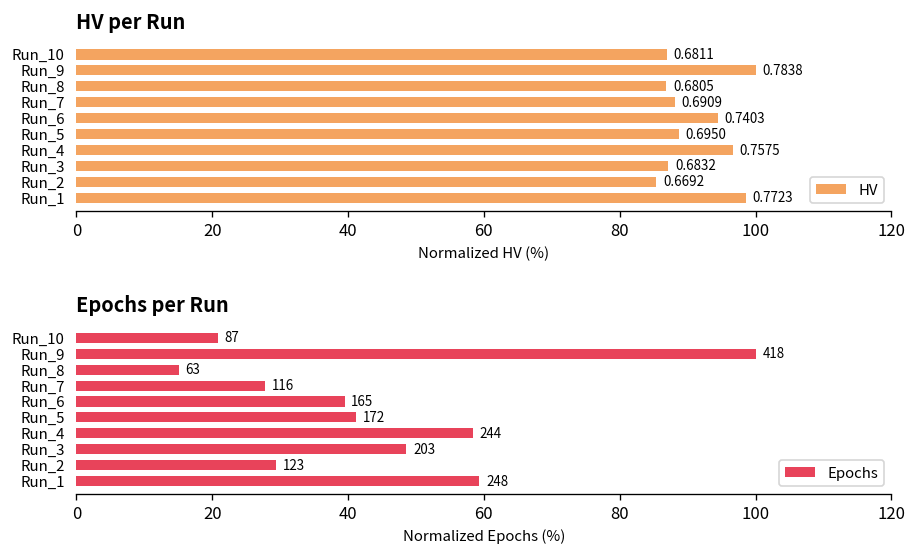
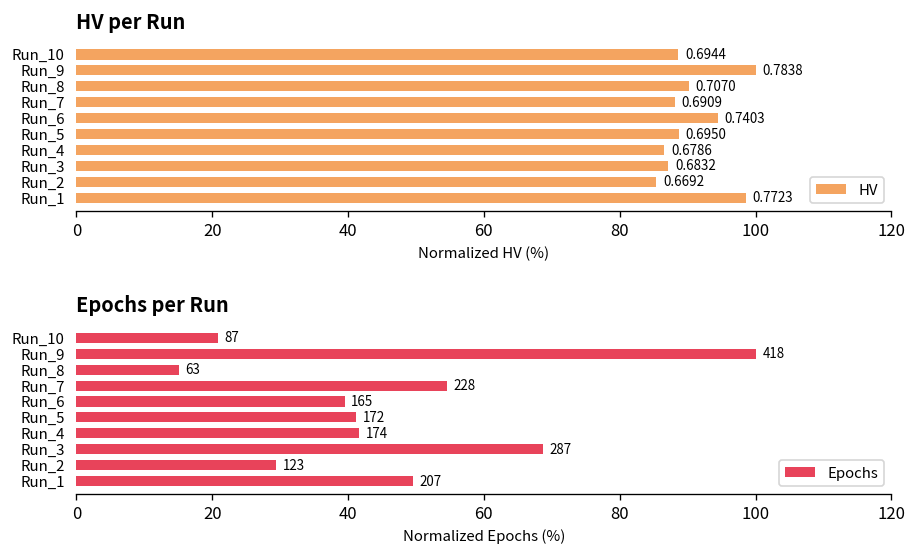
  {
    "HV per Run": {
-     "Run_10": 0.6811,
-     "Run_8": 0.6805,
-     "Run_4": 0.7575
+     "Run_10": 0.6944,
+     "Run_8": 0.7070,
+     "Run_4": 0.6786
    },
    "Epochs per Run": {
-     "Run_7": 116,
-     "Run_4": 244,
-     "Run_3": 203,
-     "Run_1": 248
+     "Run_7": 228,
+     "Run_4": 174,
+     "Run_3": 287,
+     "Run_1": 207
    }
  }
